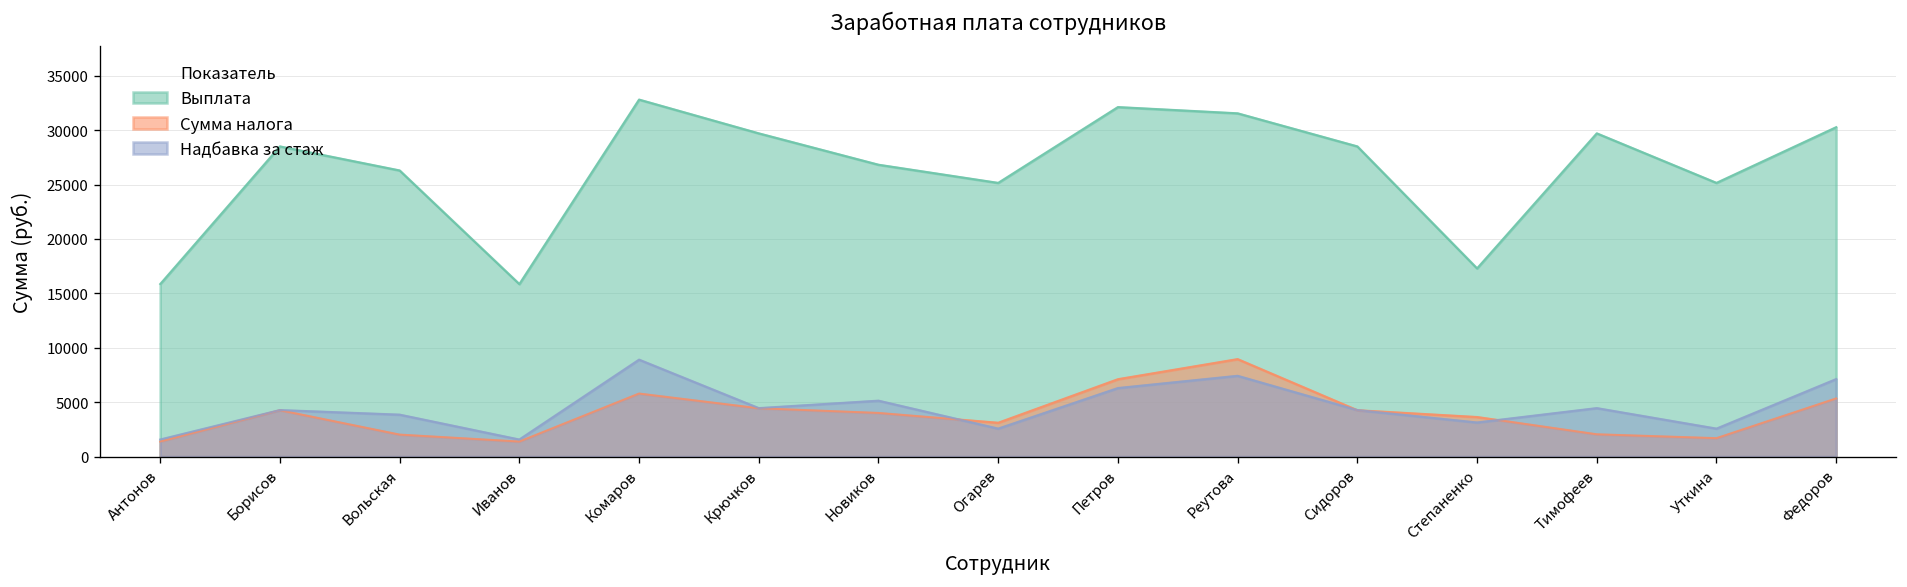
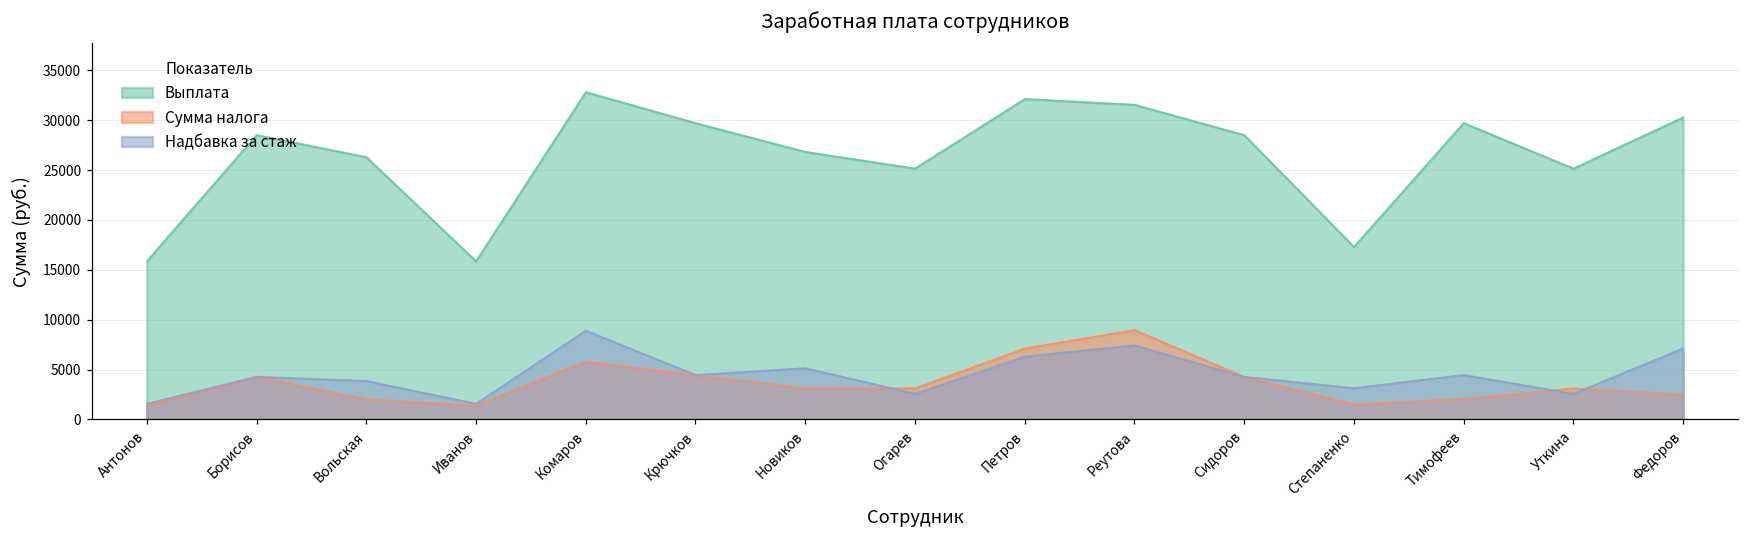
  {
    "Сумма налога": {
      "Вольская": 2000,
      "Комаров": 6000,
-     "Новиков": 4000,
+     "Новиков": 3000,
      "Огарев": 3000,
      "Петров": 7000,
      "Реутова": 9000,
-     "Степаненко": 4000,
+     "Степаненко": 2000,
      "Тимофеев": 2000,
-     "Уткина": 2000,
-     "Федоров": 5000
+     "Уткина": 3000,
+     "Федоров": 2000
    }
  }
